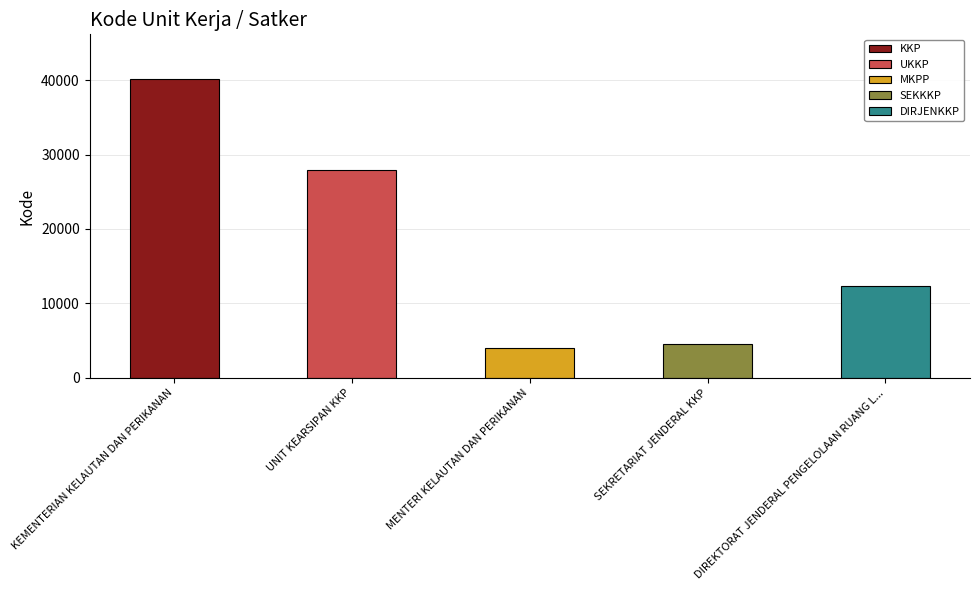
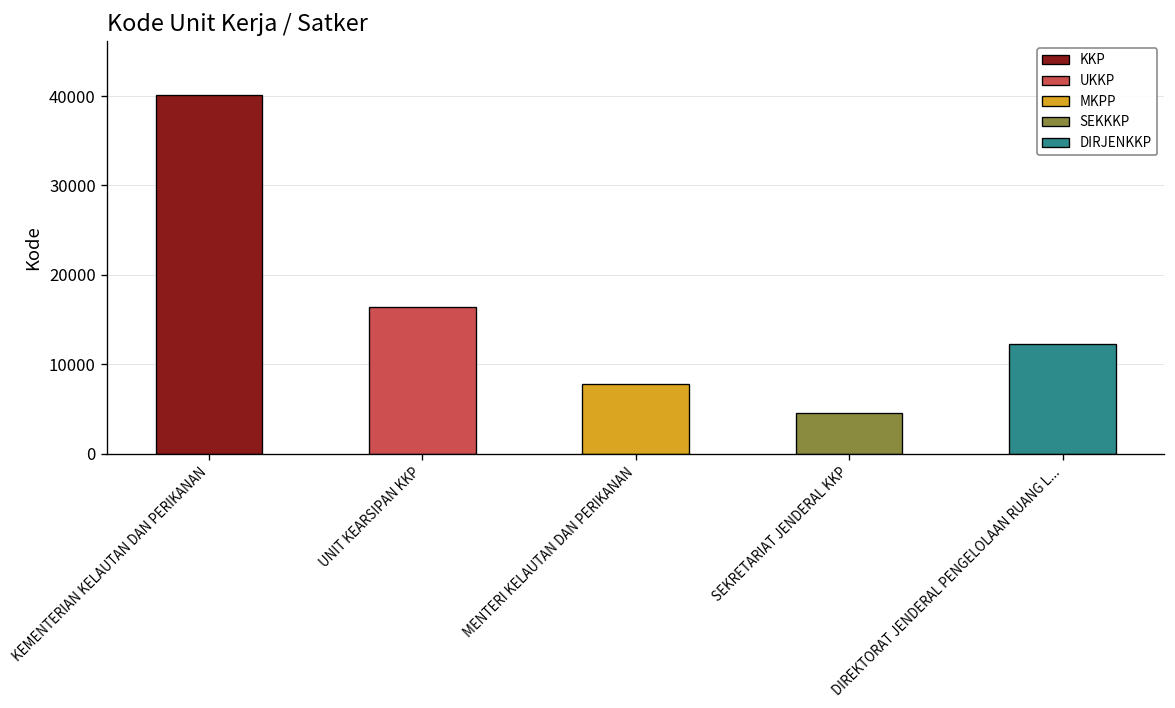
  {
    "KEMENTERIAN KELAUTAN DAN PERIKANAN": 40000,
-   "UNIT KEARSIPAN KKP": 28000,
-   "MENTERI KELAUTAN DAN PERIKANAN": 4000,
+   "UNIT KEARSIPAN KKP": 16000,
+   "MENTERI KELAUTAN DAN PERIKANAN": 8000,
    "SEKRETARIAT JENDERAL KKP": 5000,
    "DIREKTORAT JENDERAL PENGELOLAAN RUANG L...": 12000
  }
